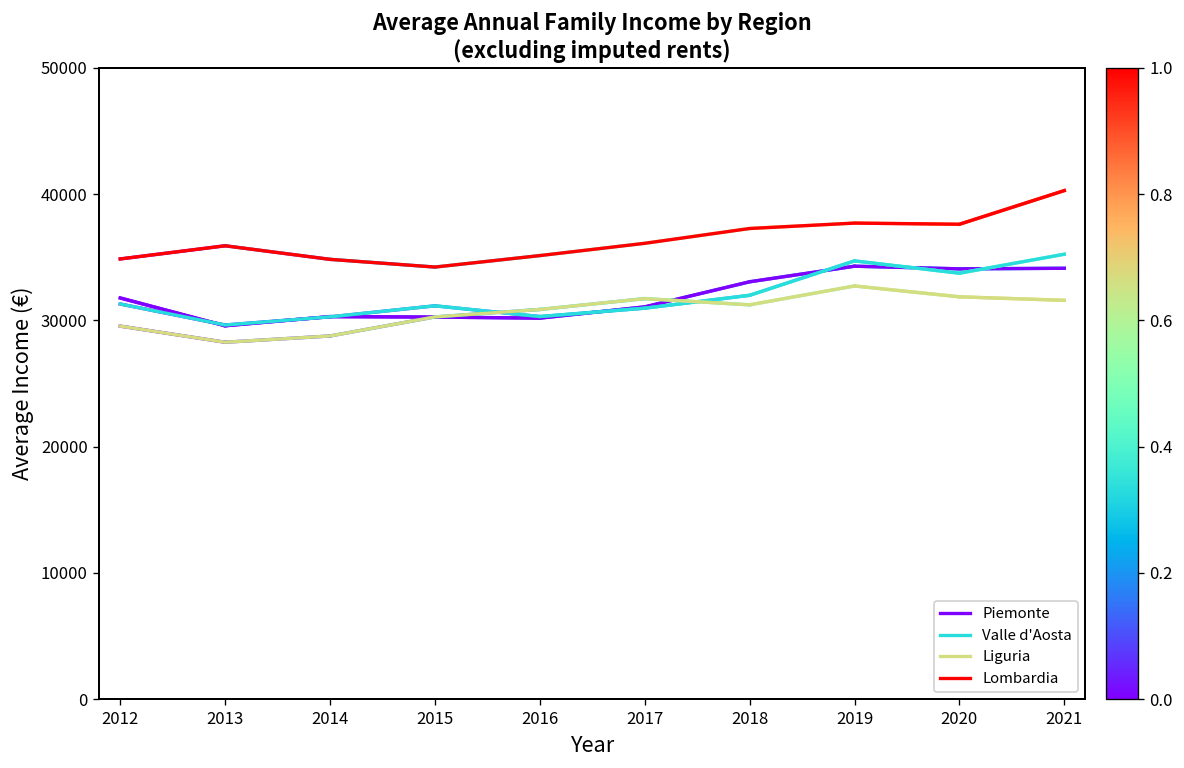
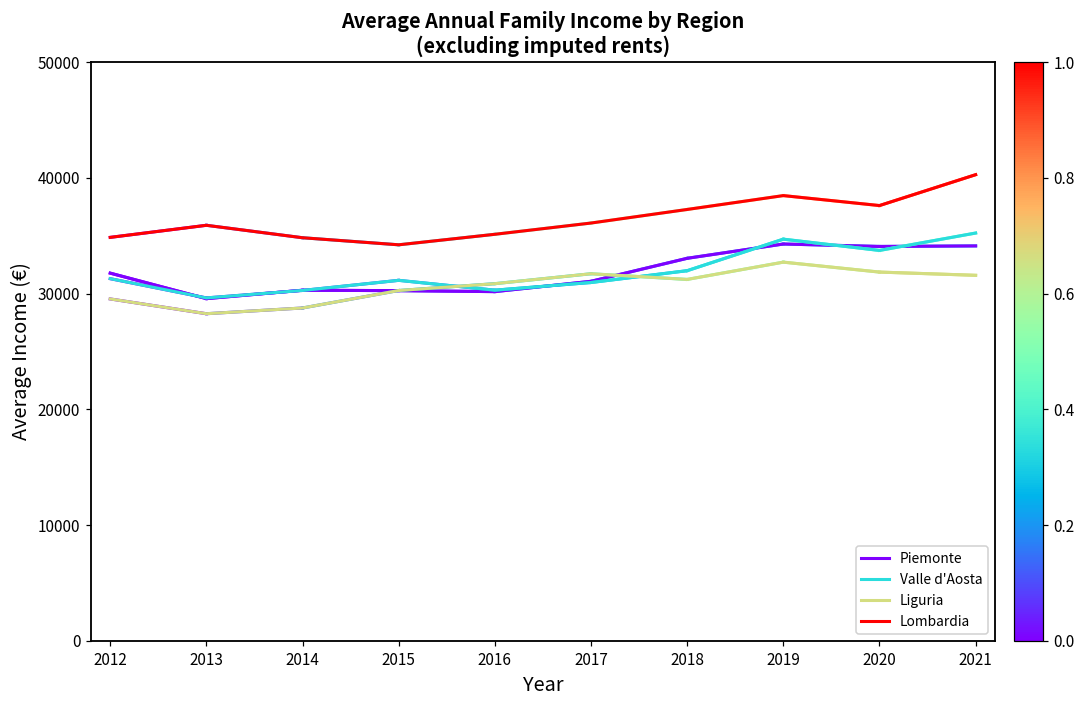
  {
    "Lombardia": {
-     "2019": 37700
+     "2019": 38500
    }
  }
